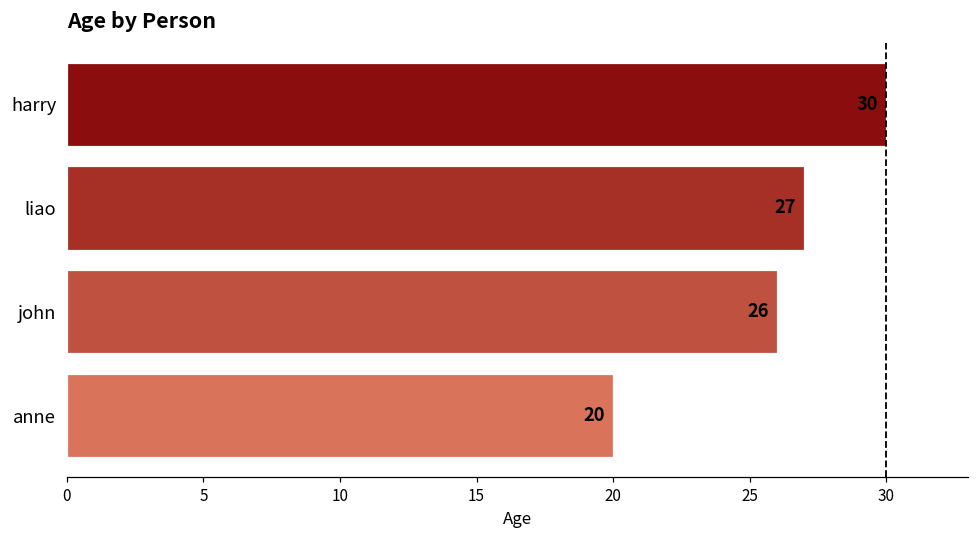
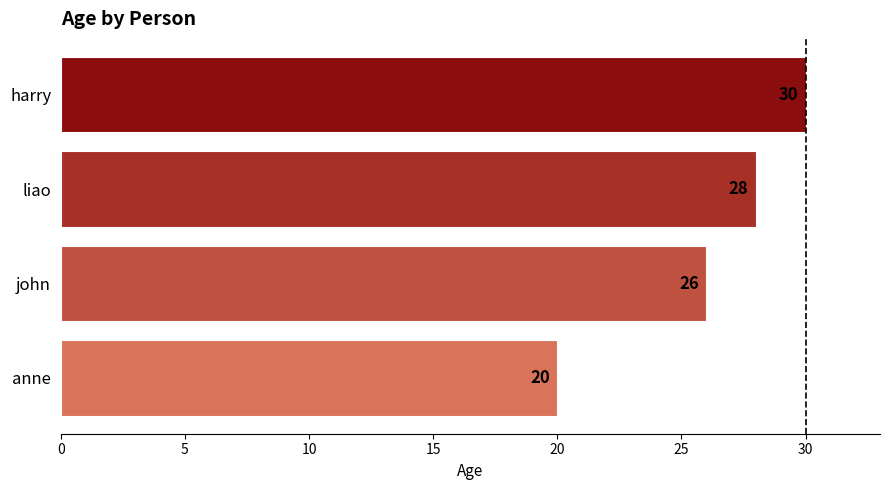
  {
    "harry": 30,
-   "liao": 27,
+   "liao": 28,
    "john": 26,
    "anne": 20
  }
